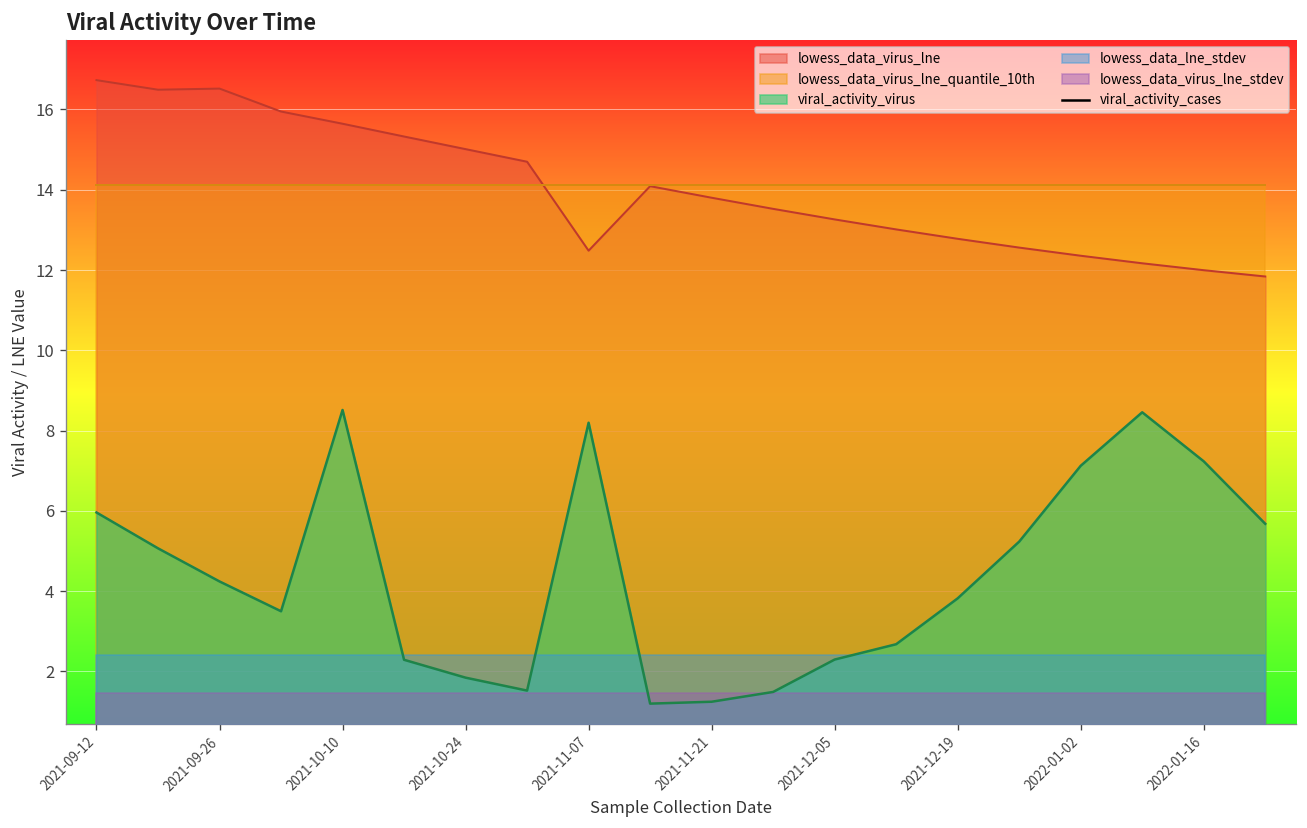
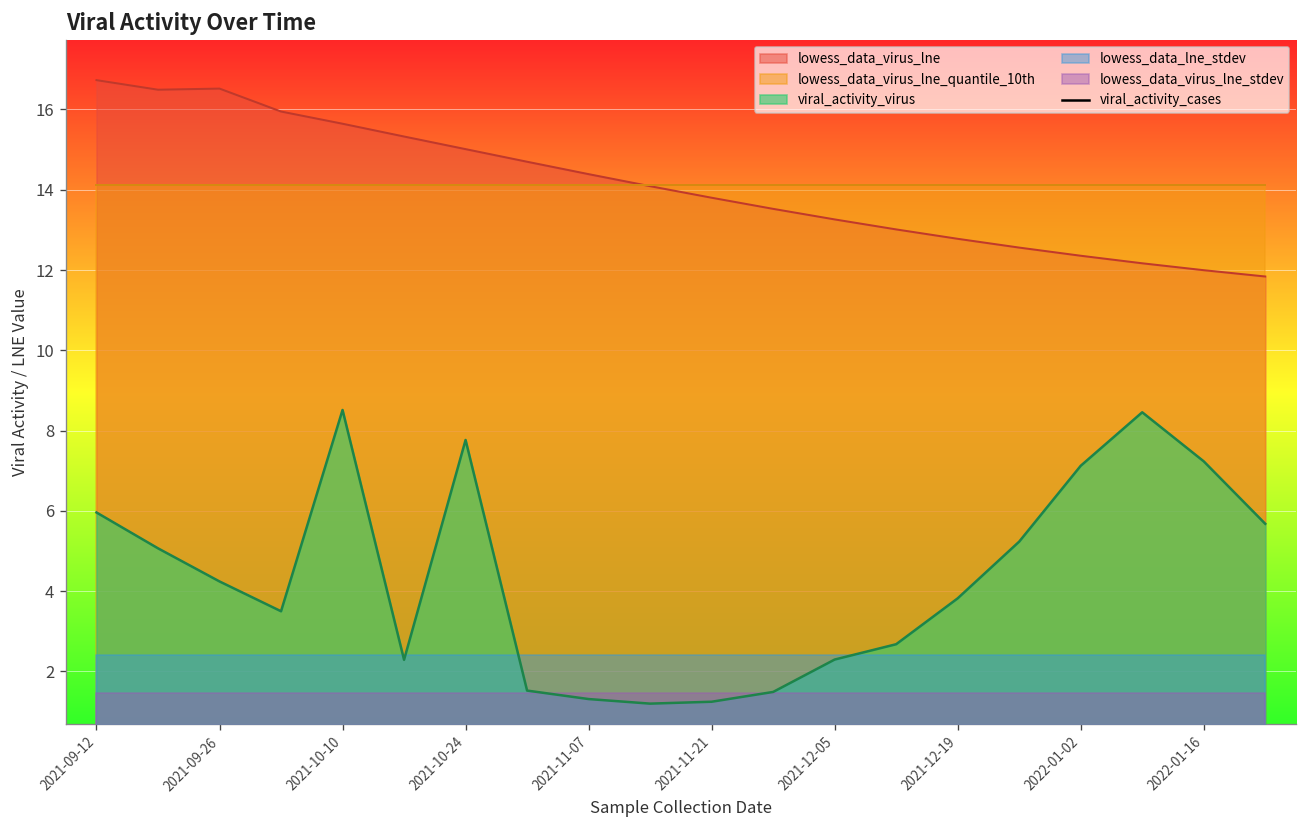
  {
    "lowess_data_virus_lne": {
      "2021-09-12": 16.7,
      "2021-09-26": 16.5,
      "2021-10-10": 15.6,
      "2021-10-24": 15.0,
-     "2021-11-07": 12.5,
+     "2021-11-07": 14.4,
      "2021-11-21": 13.8,
      "2021-12-05": 13.3,
      "2021-12-19": 12.8,
      "2022-01-02": 12.4,
      "2022-01-16": 12.0
    },
    "lowess_data_virus_lne_quantile_10th": {
      "2021-09-12": 14.1,
      "2021-09-26": 14.1,
      "2021-10-10": 14.1,
      "2021-10-24": 14.1,
      "2021-11-07": 14.1,
      "2021-11-21": 14.1,
      "2021-12-05": 14.1,
      "2021-12-19": 14.1,
      "2022-01-02": 14.1,
      "2022-01-16": 14.1
    },
    "viral_activity_virus": {
      "2021-09-12": 6.0,
      "2021-09-26": 4.2,
      "2021-10-10": 8.5,
-     "2021-10-24": 1.8,
-     "2021-11-07": 8.2,
+     "2021-10-24": 7.8,
+     "2021-11-07": 1.3,
      "2021-11-21": 1.2,
      "2021-12-05": 2.3,
      "2021-12-19": 3.8,
      "2022-01-02": 7.1,
      "2022-01-16": 7.2
    },
    "lowess_data_lne_stdev": {
      "2021-09-12": 2.4,
      "2021-09-26": 2.4,
      "2021-10-10": 2.4,
      "2021-10-24": 2.4,
      "2021-11-07": 2.4,
      "2021-11-21": 2.4,
      "2021-12-05": 2.4,
      "2021-12-19": 2.4,
      "2022-01-02": 2.4,
      "2022-01-16": 2.4
    },
    "lowess_data_virus_lne_stdev": {
      "2021-09-12": 1.5,
      "2021-09-26": 1.5,
      "2021-10-10": 1.5,
      "2021-10-24": 1.5,
      "2021-11-07": 1.5,
      "2021-11-21": 1.5,
      "2021-12-05": 1.5,
      "2021-12-19": 1.5,
      "2022-01-02": 1.5,
      "2022-01-16": 1.5
    }
  }
